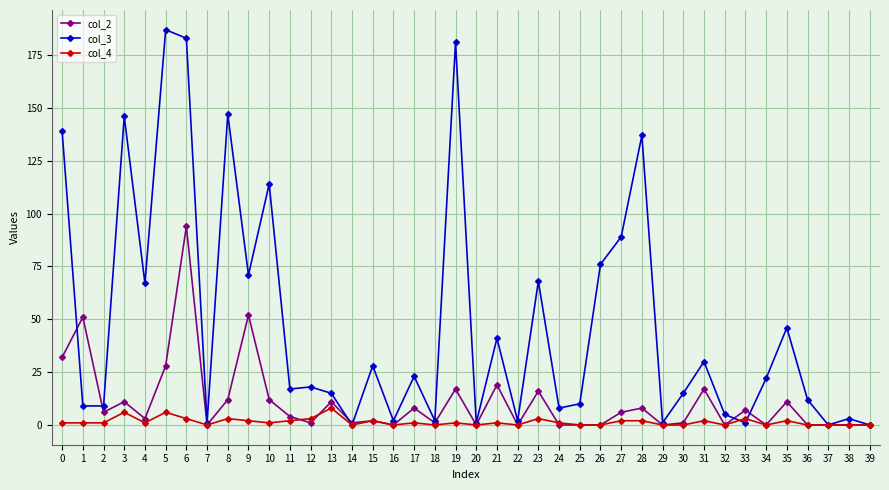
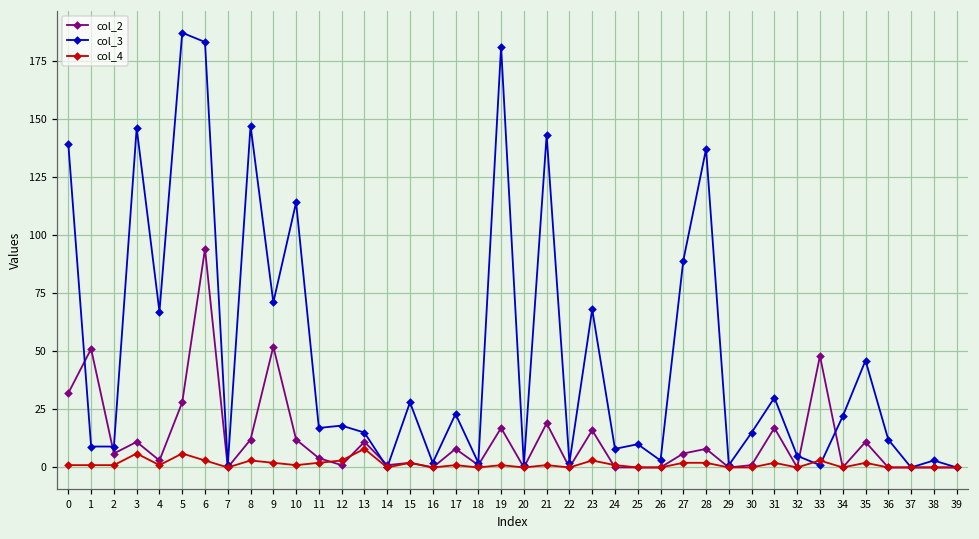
  {
    "col_2": {
      "0": 32,
      "1": 51,
      "2": 6,
      "3": 11,
      "4": 3,
      "5": 28,
      "6": 94,
      "8": 12,
      "9": 52,
      "10": 12,
      "11": 4,
      "12": 1,
      "13": 11,
      "17": 8,
      "19": 17,
      "21": 19,
      "23": 16,
      "27": 6,
      "28": 8,
      "31": 17,
-     "33": 7,
+     "33": 48,
      "35": 11
    },
    "col_3": {
      "0": 139,
      "1": 9,
      "2": 9,
      "3": 146,
      "4": 67,
      "5": 187,
      "6": 183,
      "8": 147,
      "9": 71,
      "10": 114,
      "11": 17,
      "12": 18,
      "13": 15,
      "15": 28,
      "16": 2,
      "17": 23,
      "19": 181,
-     "21": 41,
+     "21": 143,
      "22": 2,
      "23": 68,
      "24": 8,
      "25": 10,
-     "26": 76,
+     "26": 3,
      "27": 89,
      "28": 137,
      "30": 15,
      "31": 30,
      "32": 5,
      "33": 1,
      "34": 22,
      "35": 46,
      "36": 12,
      "38": 3
    },
    "col_4": {
      "0": 1,
      "1": 1,
      "2": 1,
      "3": 6,
      "4": 1,
      "5": 6,
      "6": 3,
      "8": 3,
      "9": 2,
      "10": 1,
      "11": 2,
      "12": 3,
      "13": 8,
      "17": 1,
      "19": 1,
      "21": 1,
      "23": 3,
      "27": 2,
      "28": 2,
      "31": 2,
      "33": 3,
      "35": 2
    }
  }
